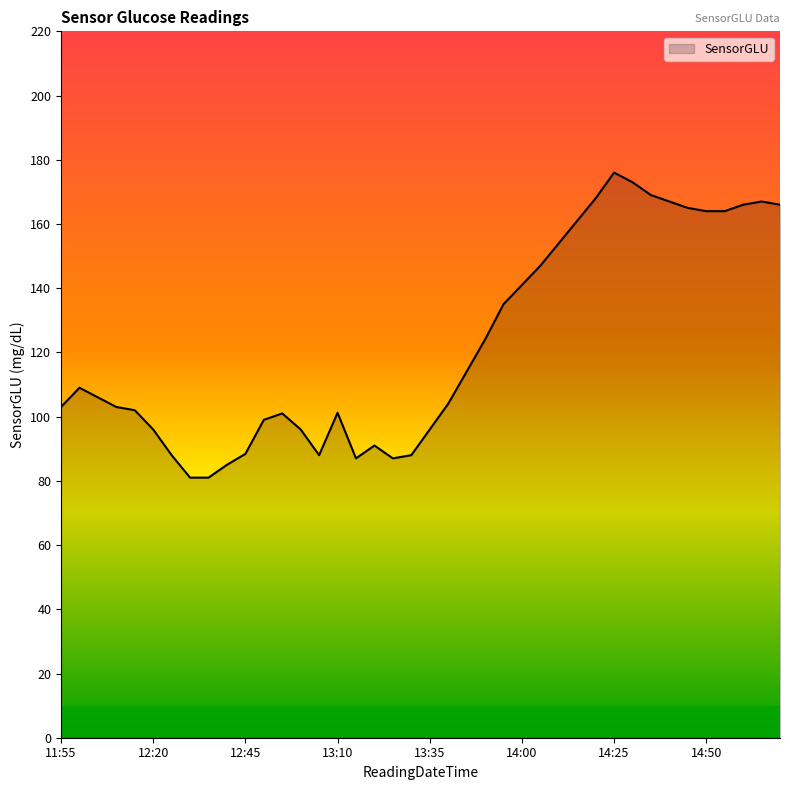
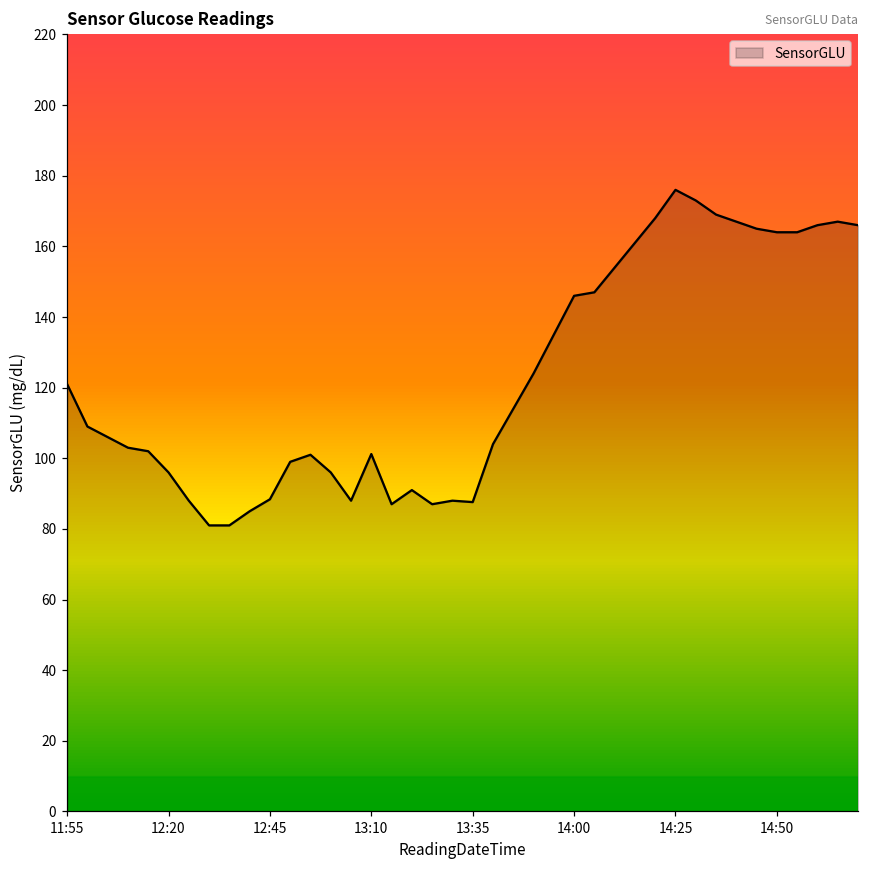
  {
-   "11:55": 103,
+   "11:55": 121,
    "12:20": 96,
    "12:45": 88,
    "13:10": 101,
-   "13:35": 96,
-   "14:00": 141,
+   "13:35": 88,
+   "14:00": 146,
    "14:25": 176,
    "14:50": 164
  }
